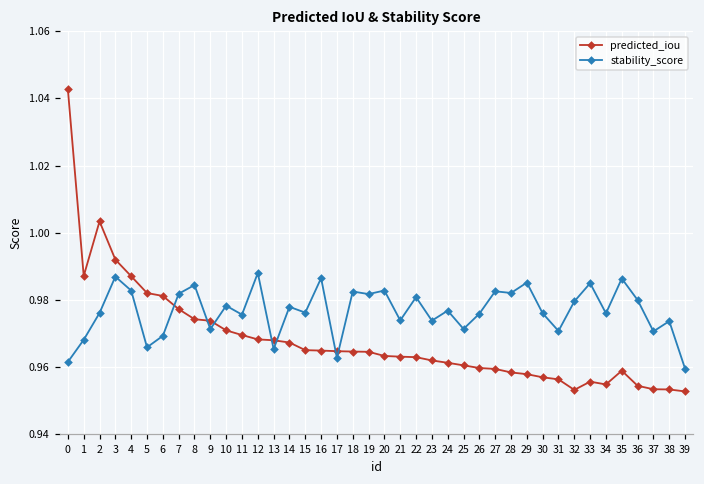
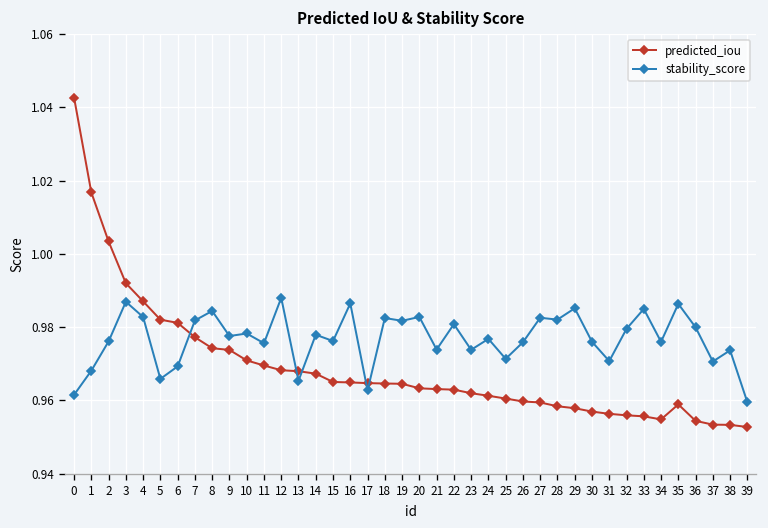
  {
    "predicted_iou": {
      "0": 1.043,
-     "1": 0.987,
+     "1": 1.017,
      "2": 1.003,
      "3": 0.992,
      "4": 0.987,
      "5": 0.982,
      "6": 0.981,
      "7": 0.977,
      "8": 0.974,
      "9": 0.974,
      "10": 0.971,
      "11": 0.970,
      "12": 0.968,
      "13": 0.968,
      "14": 0.967,
      "15": 0.965,
      "16": 0.965,
      "17": 0.965,
      "18": 0.965,
      "19": 0.965,
      "20": 0.963,
      "21": 0.963,
      "22": 0.963,
      "23": 0.962,
      "24": 0.961,
      "25": 0.960,
      "26": 0.960,
      "27": 0.959,
      "28": 0.958,
      "29": 0.958,
      "30": 0.957,
      "31": 0.956,
-     "32": 0.953,
+     "32": 0.956,
      "33": 0.956,
      "34": 0.955,
      "35": 0.959,
      "36": 0.954,
      "37": 0.953,
      "38": 0.953,
      "39": 0.953
    },
    "stability_score": {
      "0": 0.962,
      "1": 0.968,
      "2": 0.976,
      "3": 0.987,
      "4": 0.983,
      "5": 0.966,
      "6": 0.969,
      "7": 0.982,
      "8": 0.984,
-     "9": 0.971,
+     "9": 0.978,
      "10": 0.978,
      "11": 0.976,
      "12": 0.988,
      "13": 0.965,
      "14": 0.978,
      "15": 0.976,
      "16": 0.986,
      "17": 0.963,
      "18": 0.982,
      "19": 0.982,
      "20": 0.983,
      "21": 0.974,
      "22": 0.981,
      "23": 0.974,
      "24": 0.977,
      "25": 0.971,
      "26": 0.976,
      "27": 0.983,
      "28": 0.982,
      "29": 0.985,
      "30": 0.976,
      "31": 0.971,
      "32": 0.980,
      "33": 0.985,
      "34": 0.976,
      "35": 0.986,
      "36": 0.980,
      "37": 0.971,
      "38": 0.974,
      "39": 0.959
    }
  }
